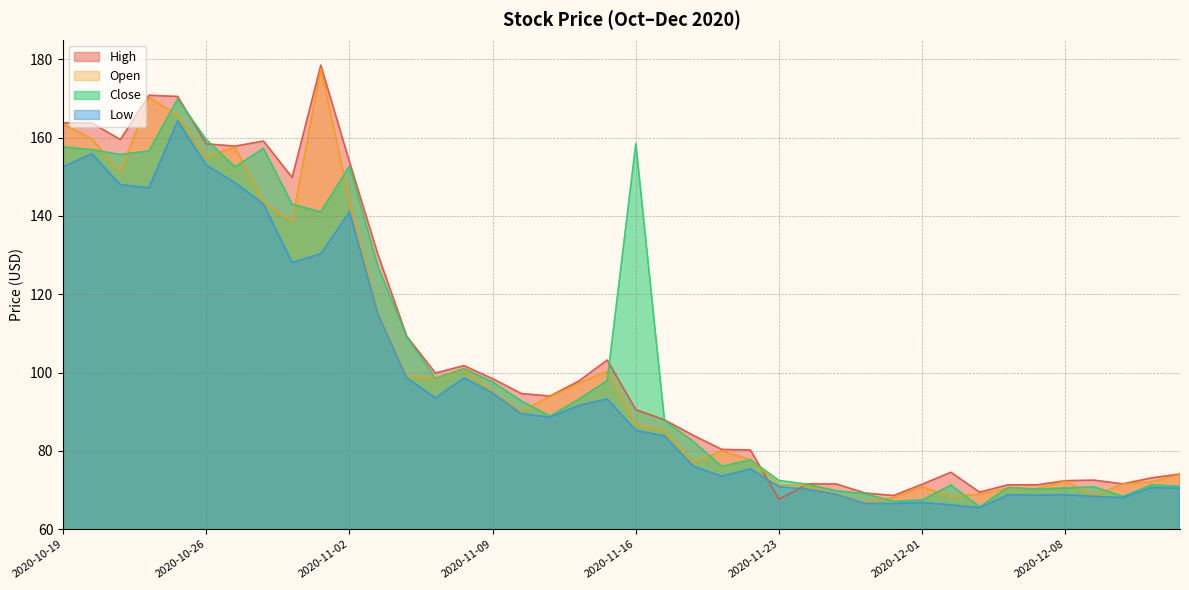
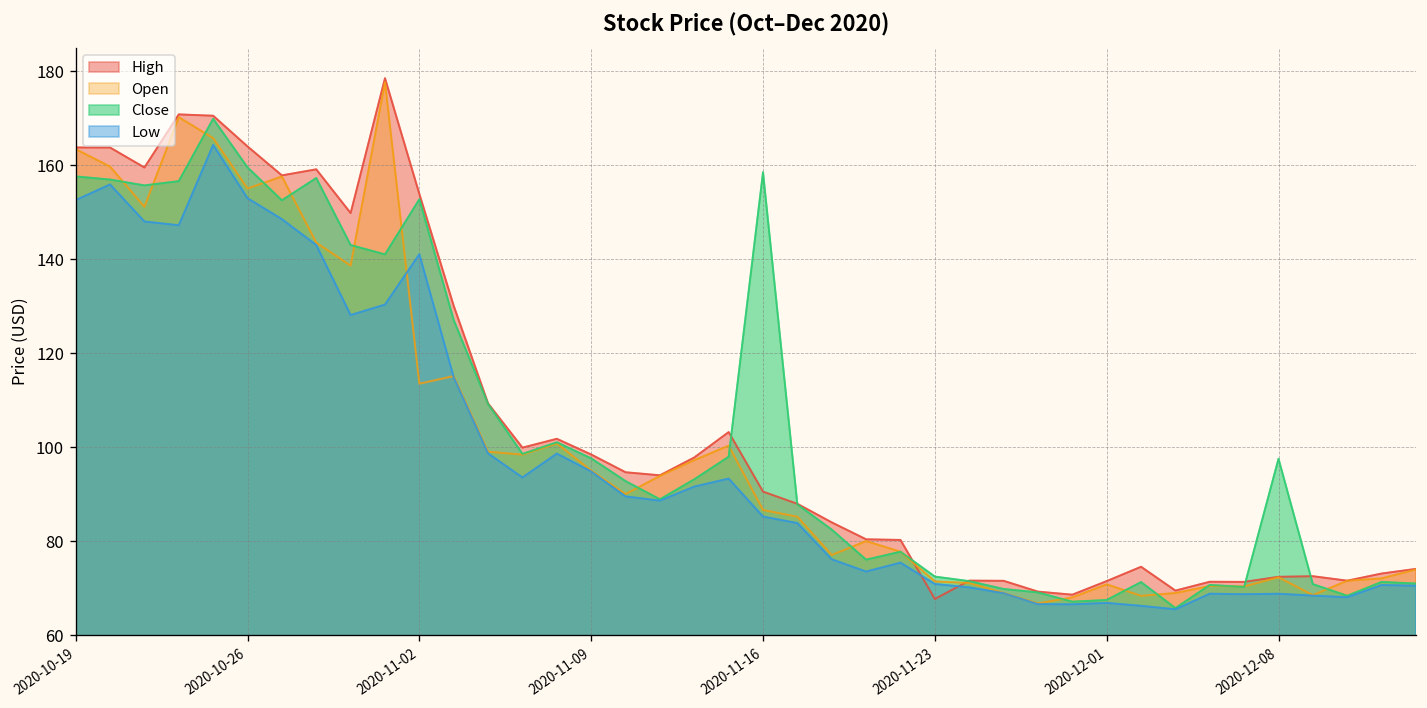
  {
    "High": {
-     "2020-10-26": 158,
+     "2020-10-26": 164,
      "2020-11-02": 154,
      "2020-11-09": 98,
      "2020-11-16": 91,
      "2020-11-23": 68,
      "2020-12-01": 71
    },
    "Open": {
      "2020-10-26": 155,
-     "2020-11-02": 144,
+     "2020-11-02": 114,
      "2020-11-16": 87,
      "2020-12-01": 71
    },
    "Close": {
      "2020-10-19": 158,
      "2020-10-26": 160,
      "2020-11-02": 153,
      "2020-11-09": 98,
      "2020-11-16": 159,
      "2020-11-23": 72,
-     "2020-12-08": 71
+     "2020-12-08": 98
    },
    "Low": {
      "2020-10-19": 153,
      "2020-10-26": 153,
      "2020-11-02": 141,
      "2020-11-16": 85,
      "2020-12-08": 69
    }
  }
